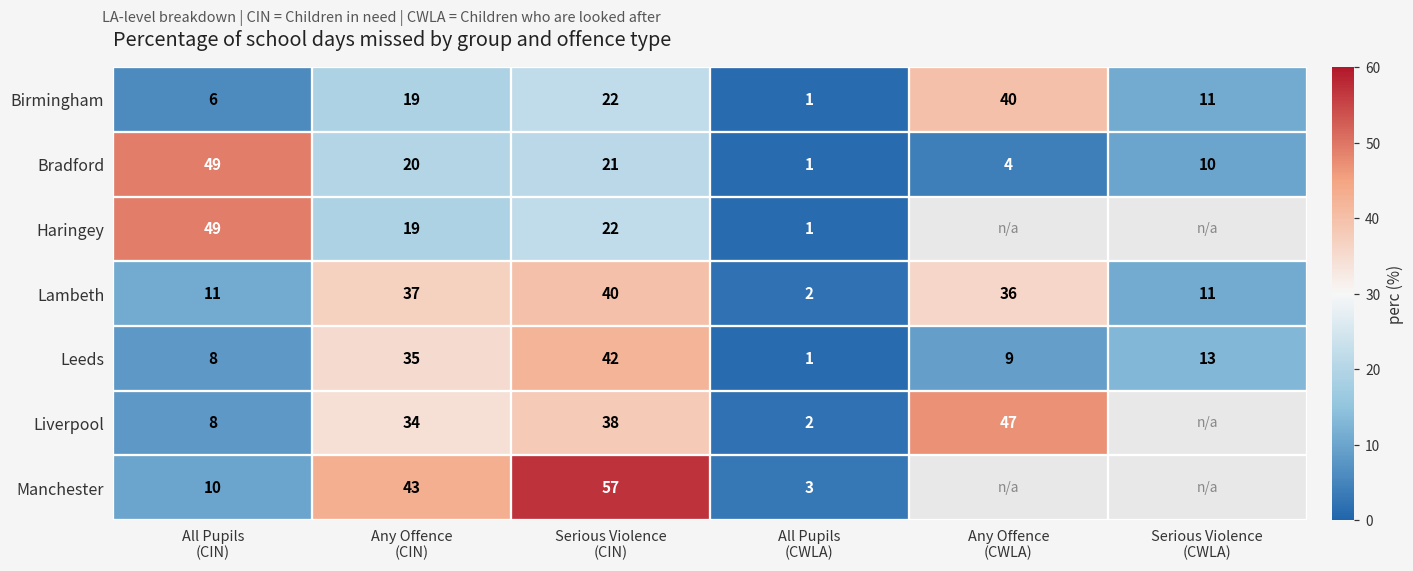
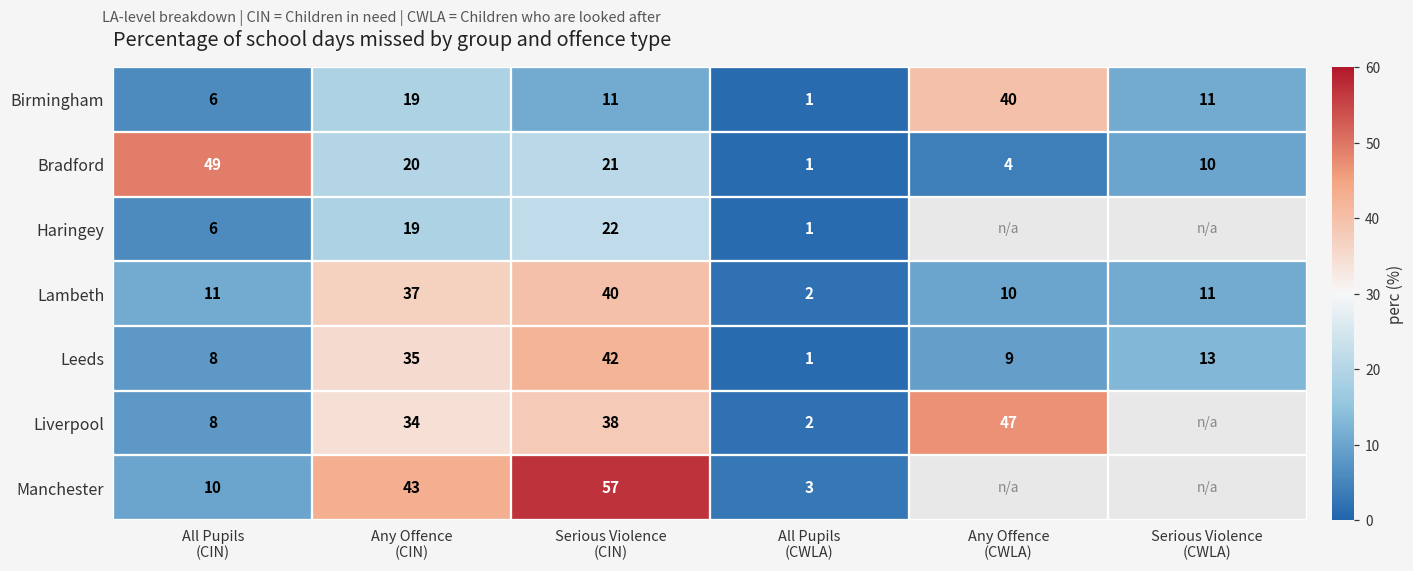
  {
    "Birmingham": {
      "All Pupils (CIN)": 6,
      "Any Offence (CIN)": 19,
-     "Serious Violence (CIN)": 22,
+     "Serious Violence (CIN)": 11,
      "All Pupils (CWLA)": 1,
      "Any Offence (CWLA)": 40,
      "Serious Violence (CWLA)": 11
    },
    "Bradford": {
      "All Pupils (CIN)": 49,
      "Any Offence (CIN)": 20,
      "Serious Violence (CIN)": 21,
      "All Pupils (CWLA)": 1,
      "Any Offence (CWLA)": 4,
      "Serious Violence (CWLA)": 10
    },
    "Haringey": {
-     "All Pupils (CIN)": 49,
+     "All Pupils (CIN)": 6,
      "Any Offence (CIN)": 19,
      "Serious Violence (CIN)": 22,
      "All Pupils (CWLA)": 1
    },
    "Lambeth": {
      "All Pupils (CIN)": 11,
      "Any Offence (CIN)": 37,
      "Serious Violence (CIN)": 40,
      "All Pupils (CWLA)": 2,
-     "Any Offence (CWLA)": 36,
+     "Any Offence (CWLA)": 10,
      "Serious Violence (CWLA)": 11
    },
    "Leeds": {
      "All Pupils (CIN)": 8,
      "Any Offence (CIN)": 35,
      "Serious Violence (CIN)": 42,
      "All Pupils (CWLA)": 1,
      "Any Offence (CWLA)": 9,
      "Serious Violence (CWLA)": 13
    },
    "Liverpool": {
      "All Pupils (CIN)": 8,
      "Any Offence (CIN)": 34,
      "Serious Violence (CIN)": 38,
      "All Pupils (CWLA)": 2,
      "Any Offence (CWLA)": 47
    },
    "Manchester": {
      "All Pupils (CIN)": 10,
      "Any Offence (CIN)": 43,
      "Serious Violence (CIN)": 57,
      "All Pupils (CWLA)": 3
    }
  }
